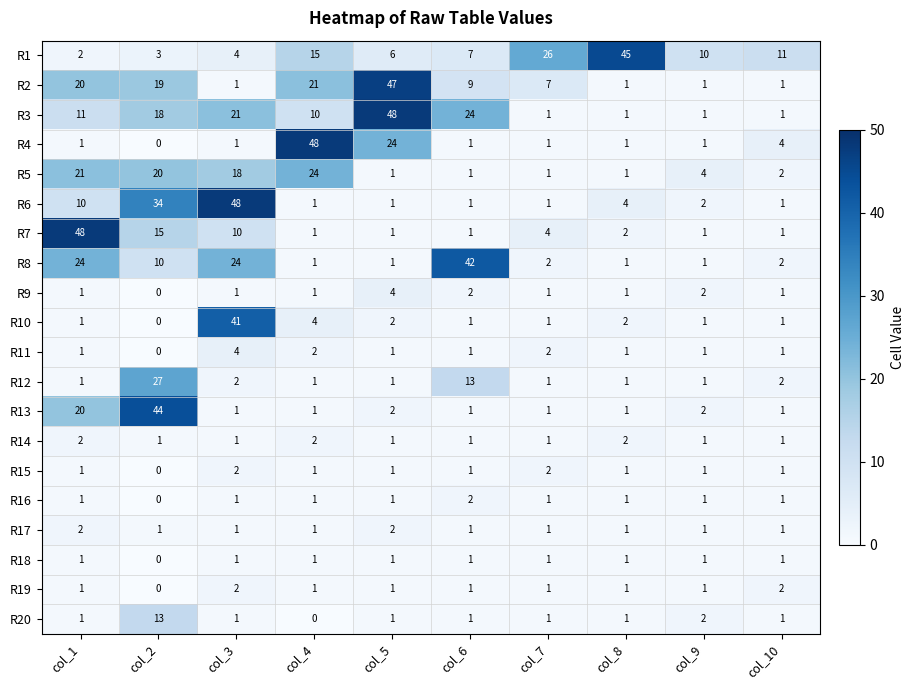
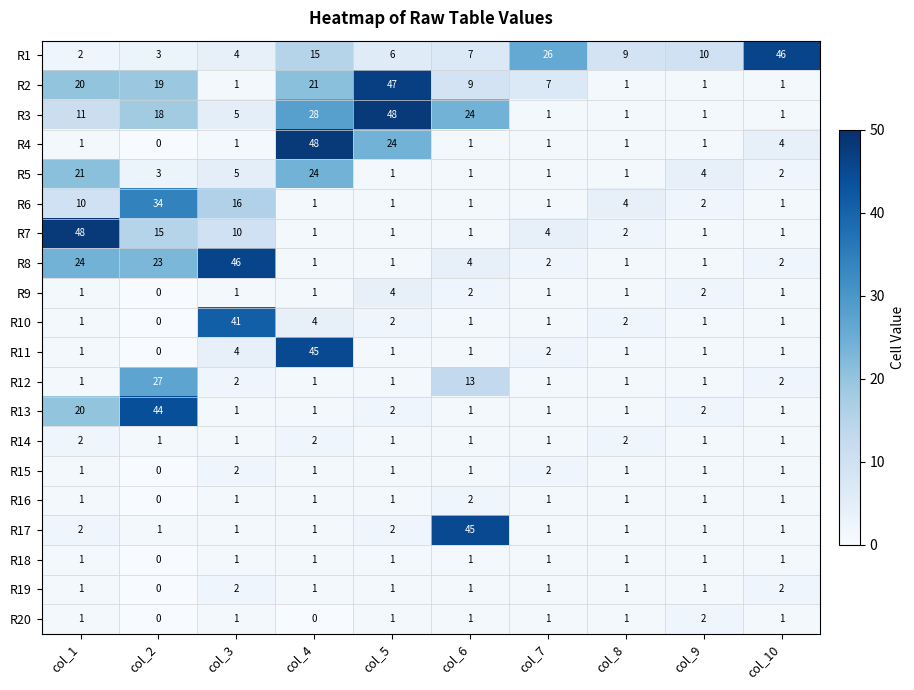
  {
    "R1": {
      "col_1": 2,
      "col_2": 3,
      "col_3": 4,
      "col_4": 15,
      "col_5": 6,
      "col_6": 7,
      "col_7": 26,
-     "col_8": 45,
+     "col_8": 9,
      "col_9": 10,
-     "col_10": 11
+     "col_10": 46
    },
    "R2": {
      "col_1": 20,
      "col_2": 19,
      "col_3": 1,
      "col_4": 21,
      "col_5": 47,
      "col_6": 9,
      "col_7": 7,
      "col_8": 1,
      "col_9": 1,
      "col_10": 1
    },
    "R3": {
      "col_1": 11,
      "col_2": 18,
-     "col_3": 21,
-     "col_4": 10,
+     "col_3": 5,
+     "col_4": 28,
      "col_5": 48,
      "col_6": 24,
      "col_7": 1,
      "col_8": 1,
      "col_9": 1,
      "col_10": 1
    },
    "R4": {
      "col_1": 1,
      "col_2": 0,
      "col_3": 1,
      "col_4": 48,
      "col_5": 24,
      "col_6": 1,
      "col_7": 1,
      "col_8": 1,
      "col_9": 1,
      "col_10": 4
    },
    "R5": {
      "col_1": 21,
-     "col_2": 20,
-     "col_3": 18,
+     "col_2": 3,
+     "col_3": 5,
      "col_4": 24,
      "col_5": 1,
      "col_6": 1,
      "col_7": 1,
      "col_8": 1,
      "col_9": 4,
      "col_10": 2
    },
    "R6": {
      "col_1": 10,
      "col_2": 34,
-     "col_3": 48,
+     "col_3": 16,
      "col_4": 1,
      "col_5": 1,
      "col_6": 1,
      "col_7": 1,
      "col_8": 4,
      "col_9": 2,
      "col_10": 1
    },
    "R7": {
      "col_1": 48,
      "col_2": 15,
      "col_3": 10,
      "col_4": 1,
      "col_5": 1,
      "col_6": 1,
      "col_7": 4,
      "col_8": 2,
      "col_9": 1,
      "col_10": 1
    },
    "R8": {
      "col_1": 24,
-     "col_2": 10,
-     "col_3": 24,
+     "col_2": 23,
+     "col_3": 46,
      "col_4": 1,
      "col_5": 1,
-     "col_6": 42,
+     "col_6": 4,
      "col_7": 2,
      "col_8": 1,
      "col_9": 1,
      "col_10": 2
    },
    "R9": {
      "col_1": 1,
      "col_2": 0,
      "col_3": 1,
      "col_4": 1,
      "col_5": 4,
      "col_6": 2,
      "col_7": 1,
      "col_8": 1,
      "col_9": 2,
      "col_10": 1
    },
    "R10": {
      "col_1": 1,
      "col_2": 0,
      "col_3": 41,
      "col_4": 4,
      "col_5": 2,
      "col_6": 1,
      "col_7": 1,
      "col_8": 2,
      "col_9": 1,
      "col_10": 1
    },
    "R11": {
      "col_1": 1,
      "col_2": 0,
      "col_3": 4,
-     "col_4": 2,
+     "col_4": 45,
      "col_5": 1,
      "col_6": 1,
      "col_7": 2,
      "col_8": 1,
      "col_9": 1,
      "col_10": 1
    },
    "R12": {
      "col_1": 1,
      "col_2": 27,
      "col_3": 2,
      "col_4": 1,
      "col_5": 1,
      "col_6": 13,
      "col_7": 1,
      "col_8": 1,
      "col_9": 1,
      "col_10": 2
    },
    "R13": {
      "col_1": 20,
      "col_2": 44,
      "col_3": 1,
      "col_4": 1,
      "col_5": 2,
      "col_6": 1,
      "col_7": 1,
      "col_8": 1,
      "col_9": 2,
      "col_10": 1
    },
    "R14": {
      "col_1": 2,
      "col_2": 1,
      "col_3": 1,
      "col_4": 2,
      "col_5": 1,
      "col_6": 1,
      "col_7": 1,
      "col_8": 2,
      "col_9": 1,
      "col_10": 1
    },
    "R15": {
      "col_1": 1,
      "col_2": 0,
      "col_3": 2,
      "col_4": 1,
      "col_5": 1,
      "col_6": 1,
      "col_7": 2,
      "col_8": 1,
      "col_9": 1,
      "col_10": 1
    },
    "R16": {
      "col_1": 1,
      "col_2": 0,
      "col_3": 1,
      "col_4": 1,
      "col_5": 1,
      "col_6": 2,
      "col_7": 1,
      "col_8": 1,
      "col_9": 1,
      "col_10": 1
    },
    "R17": {
      "col_1": 2,
      "col_2": 1,
      "col_3": 1,
      "col_4": 1,
      "col_5": 2,
-     "col_6": 1,
+     "col_6": 45,
      "col_7": 1,
      "col_8": 1,
      "col_9": 1,
      "col_10": 1
    },
    "R18": {
      "col_1": 1,
      "col_2": 0,
      "col_3": 1,
      "col_4": 1,
      "col_5": 1,
      "col_6": 1,
      "col_7": 1,
      "col_8": 1,
      "col_9": 1,
      "col_10": 1
    },
    "R19": {
      "col_1": 1,
      "col_2": 0,
      "col_3": 2,
      "col_4": 1,
      "col_5": 1,
      "col_6": 1,
      "col_7": 1,
      "col_8": 1,
      "col_9": 1,
      "col_10": 2
    },
    "R20": {
      "col_1": 1,
-     "col_2": 13,
+     "col_2": 0,
      "col_3": 1,
      "col_4": 0,
      "col_5": 1,
      "col_6": 1,
      "col_7": 1,
      "col_8": 1,
      "col_9": 2,
      "col_10": 1
    }
  }
